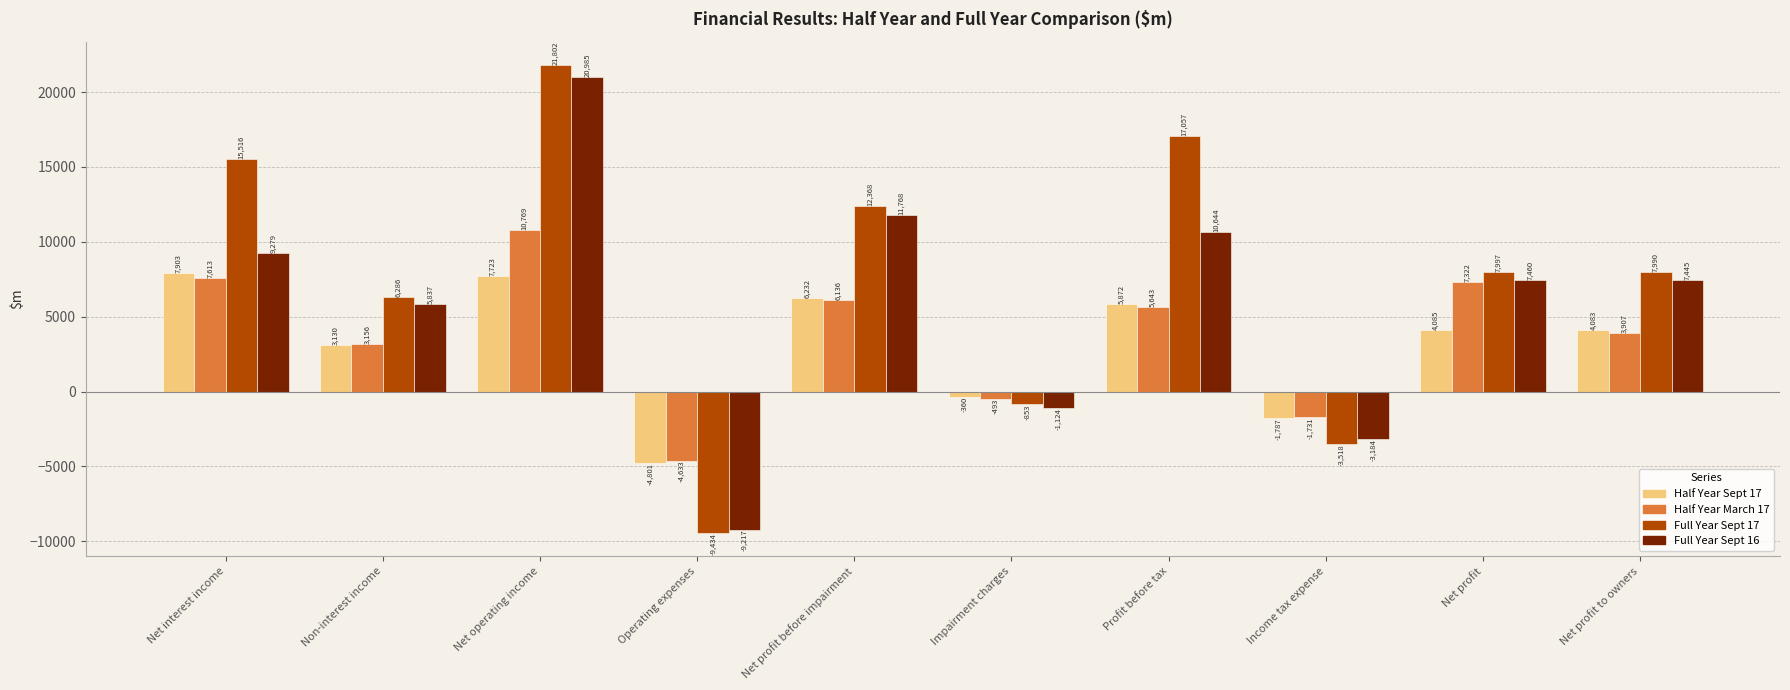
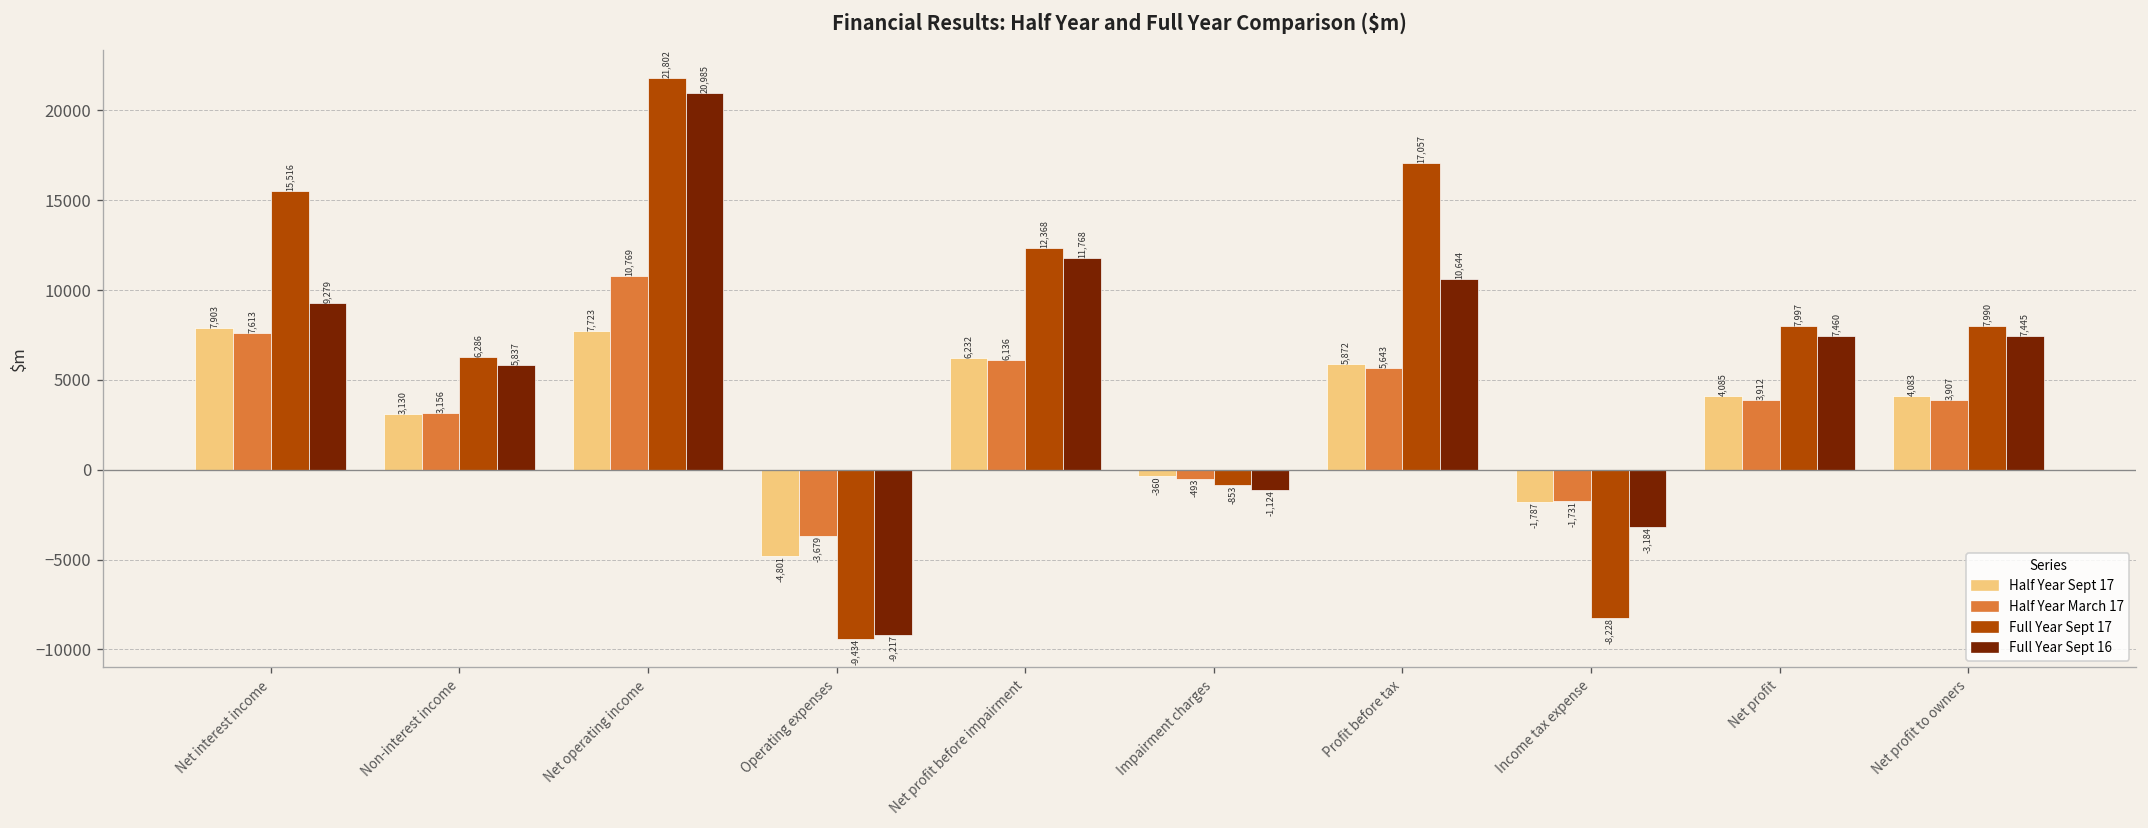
  {
    "Half Year Sept 17": {
      "Net interest income": "7,903",
      "Non-interest income": "3,130",
      "Net operating income": "7,723",
      "Operating expenses": "-4,801",
      "Net profit before impairment": "6,232",
      "Impairment charges": "-360",
      "Profit before tax": "5,872",
      "Income tax expense": "-1,787",
      "Net profit": "4,085",
      "Net profit to owners": "4,083"
    },
    "Half Year March 17": {
      "Net interest income": "7,613",
      "Non-interest income": "3,156",
      "Net operating income": "10,769",
-     "Operating expenses": "-4,633",
+     "Operating expenses": "-3,679",
      "Net profit before impairment": "6,136",
      "Impairment charges": "-493",
      "Profit before tax": "5,643",
      "Income tax expense": "-1,731",
-     "Net profit": "7,322",
+     "Net profit": "3,912",
      "Net profit to owners": "3,907"
    },
    "Full Year Sept 17": {
      "Net interest income": "15,516",
      "Non-interest income": "6,286",
      "Net operating income": "21,802",
      "Operating expenses": "-9,434",
      "Net profit before impairment": "12,368",
      "Impairment charges": "-853",
      "Profit before tax": "17,057",
-     "Income tax expense": "-3,518",
+     "Income tax expense": "-8,228",
      "Net profit": "7,997",
      "Net profit to owners": "7,990"
    },
    "Full Year Sept 16": {
      "Net interest income": "9,279",
      "Non-interest income": "5,837",
      "Net operating income": "20,985",
      "Operating expenses": "-9,217",
      "Net profit before impairment": "11,768",
      "Impairment charges": "-1,124",
      "Profit before tax": "10,644",
      "Income tax expense": "-3,184",
      "Net profit": "7,460",
      "Net profit to owners": "7,445"
    }
  }
